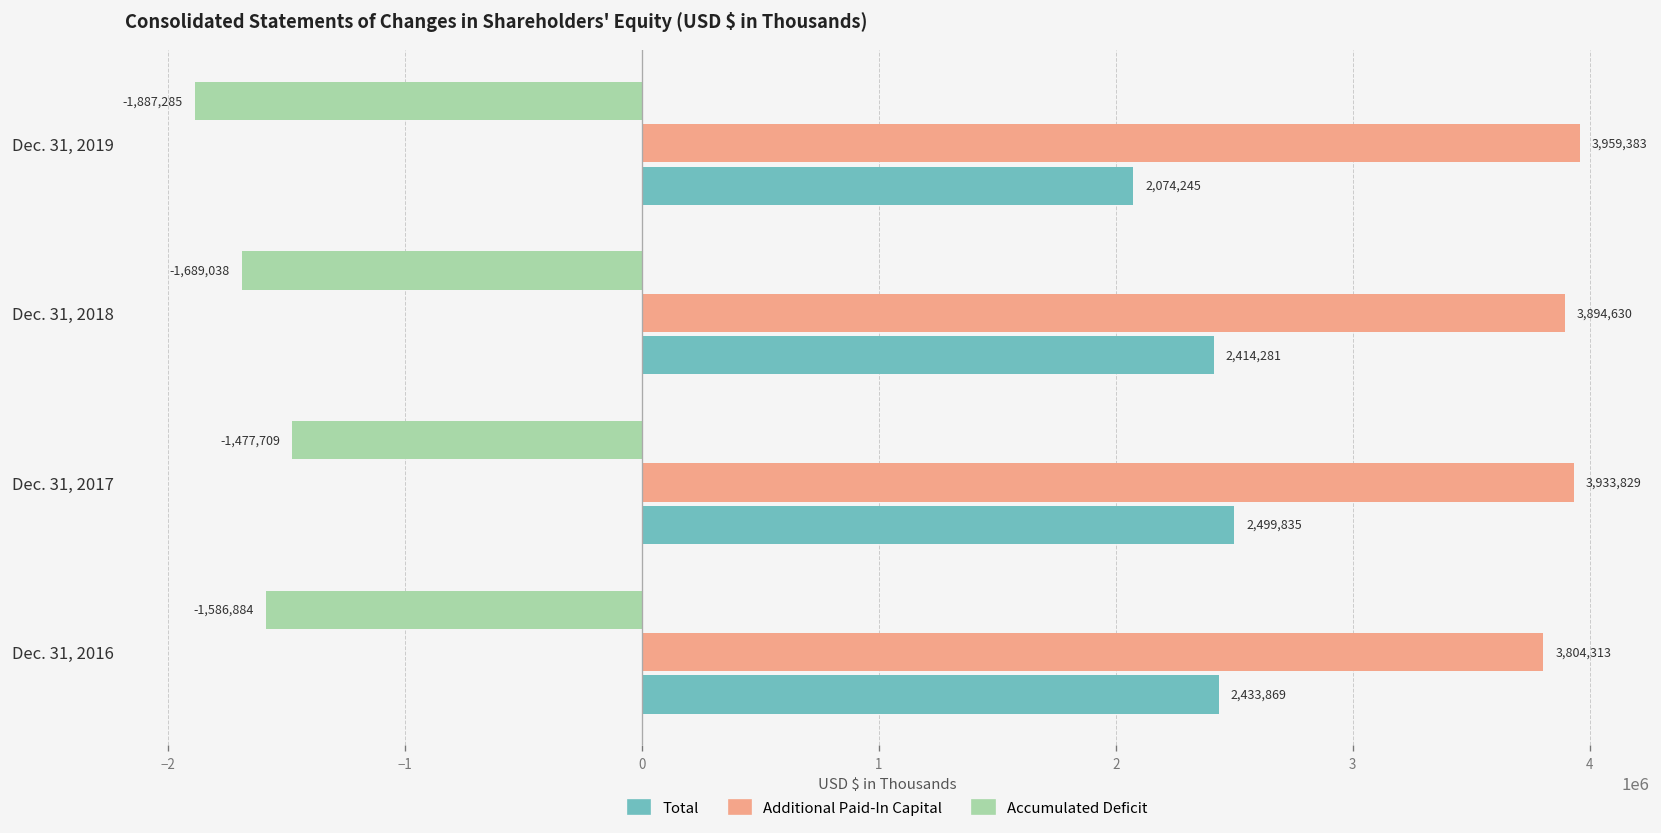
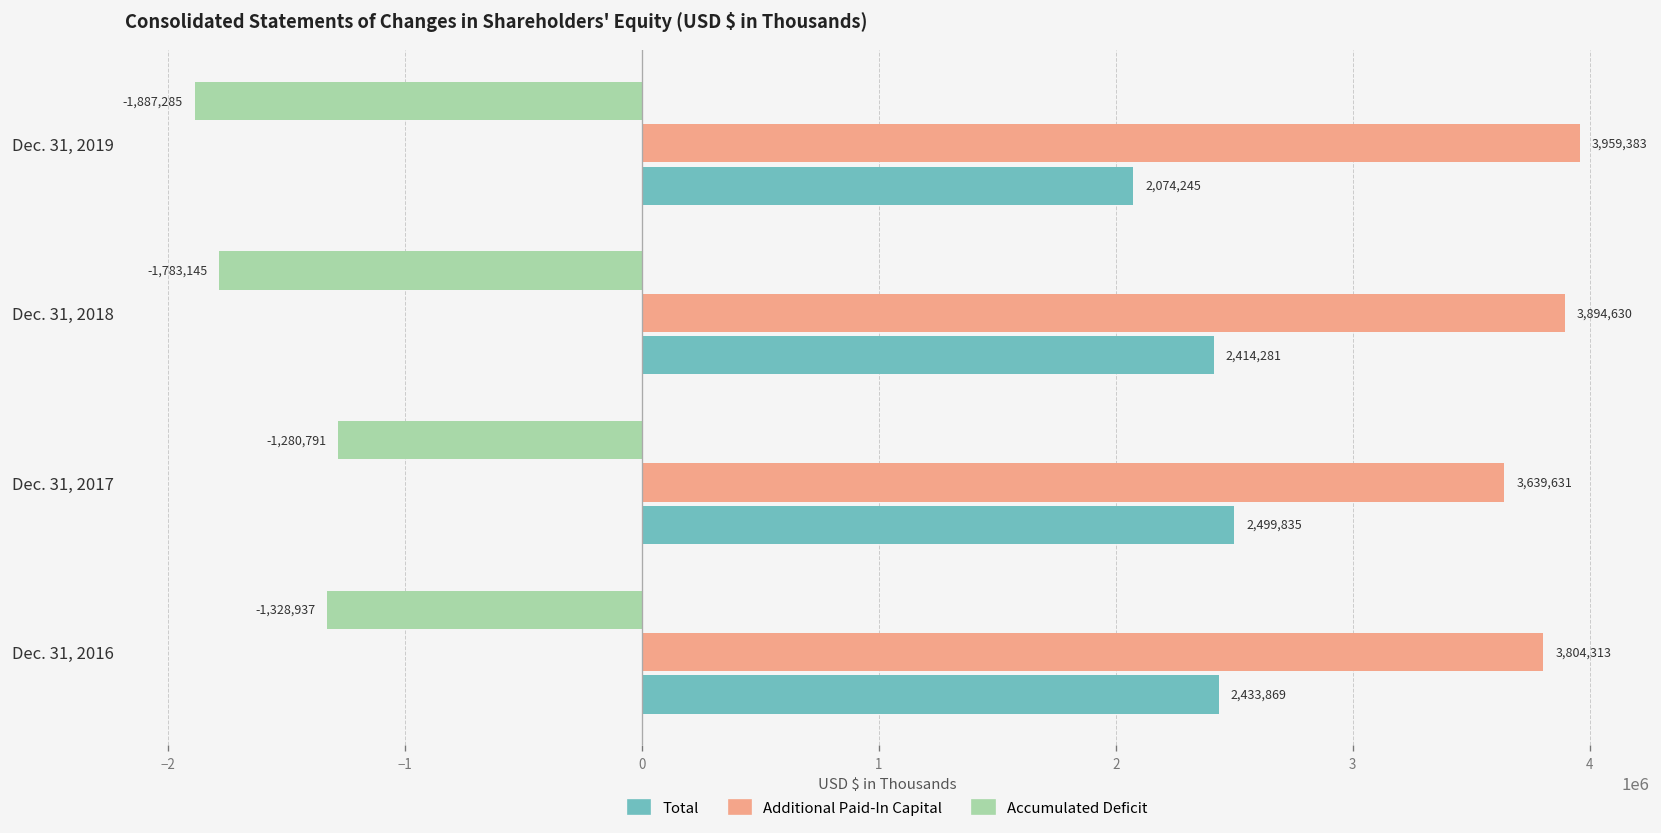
  {
    "Total": {
      "Dec. 31, 2019": "2,074,245",
      "Dec. 31, 2018": "2,414,281",
      "Dec. 31, 2017": "2,499,835",
      "Dec. 31, 2016": "2,433,869"
    },
    "Additional Paid-In Capital": {
      "Dec. 31, 2019": "3,959,383",
      "Dec. 31, 2018": "3,894,630",
-     "Dec. 31, 2017": "3,933,829",
+     "Dec. 31, 2017": "3,639,631",
      "Dec. 31, 2016": "3,804,313"
    },
    "Accumulated Deficit": {
      "Dec. 31, 2019": "-1,887,285",
-     "Dec. 31, 2018": "-1,689,038",
-     "Dec. 31, 2017": "-1,477,709",
-     "Dec. 31, 2016": "-1,586,884"
+     "Dec. 31, 2018": "-1,783,145",
+     "Dec. 31, 2017": "-1,280,791",
+     "Dec. 31, 2016": "-1,328,937"
    }
  }
